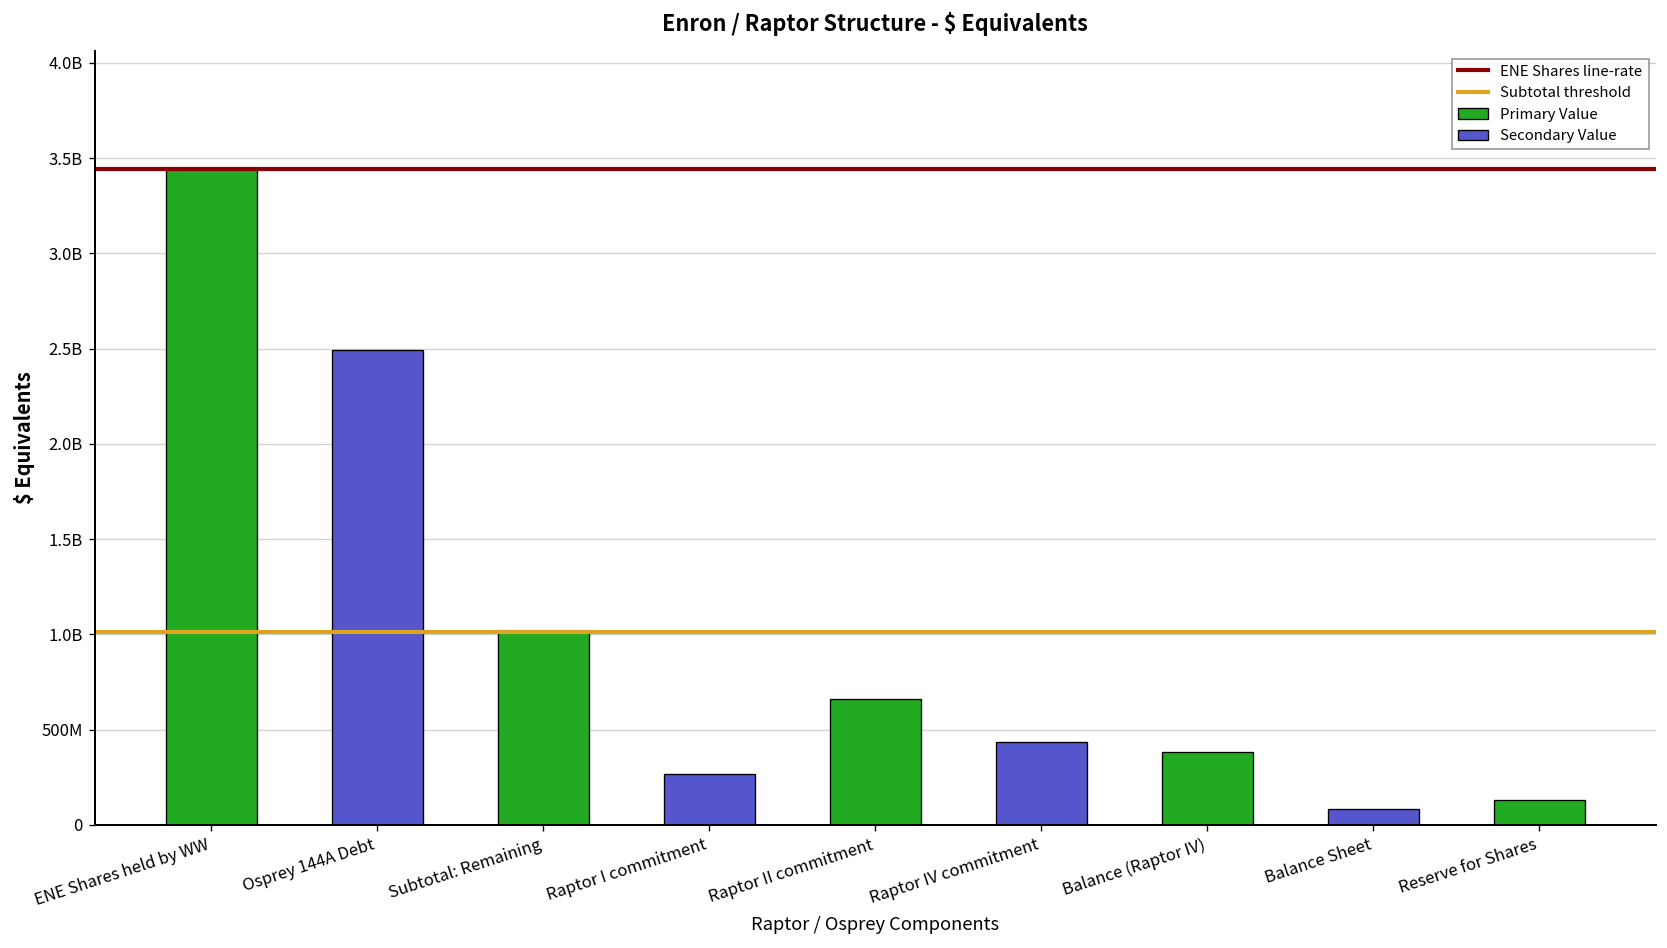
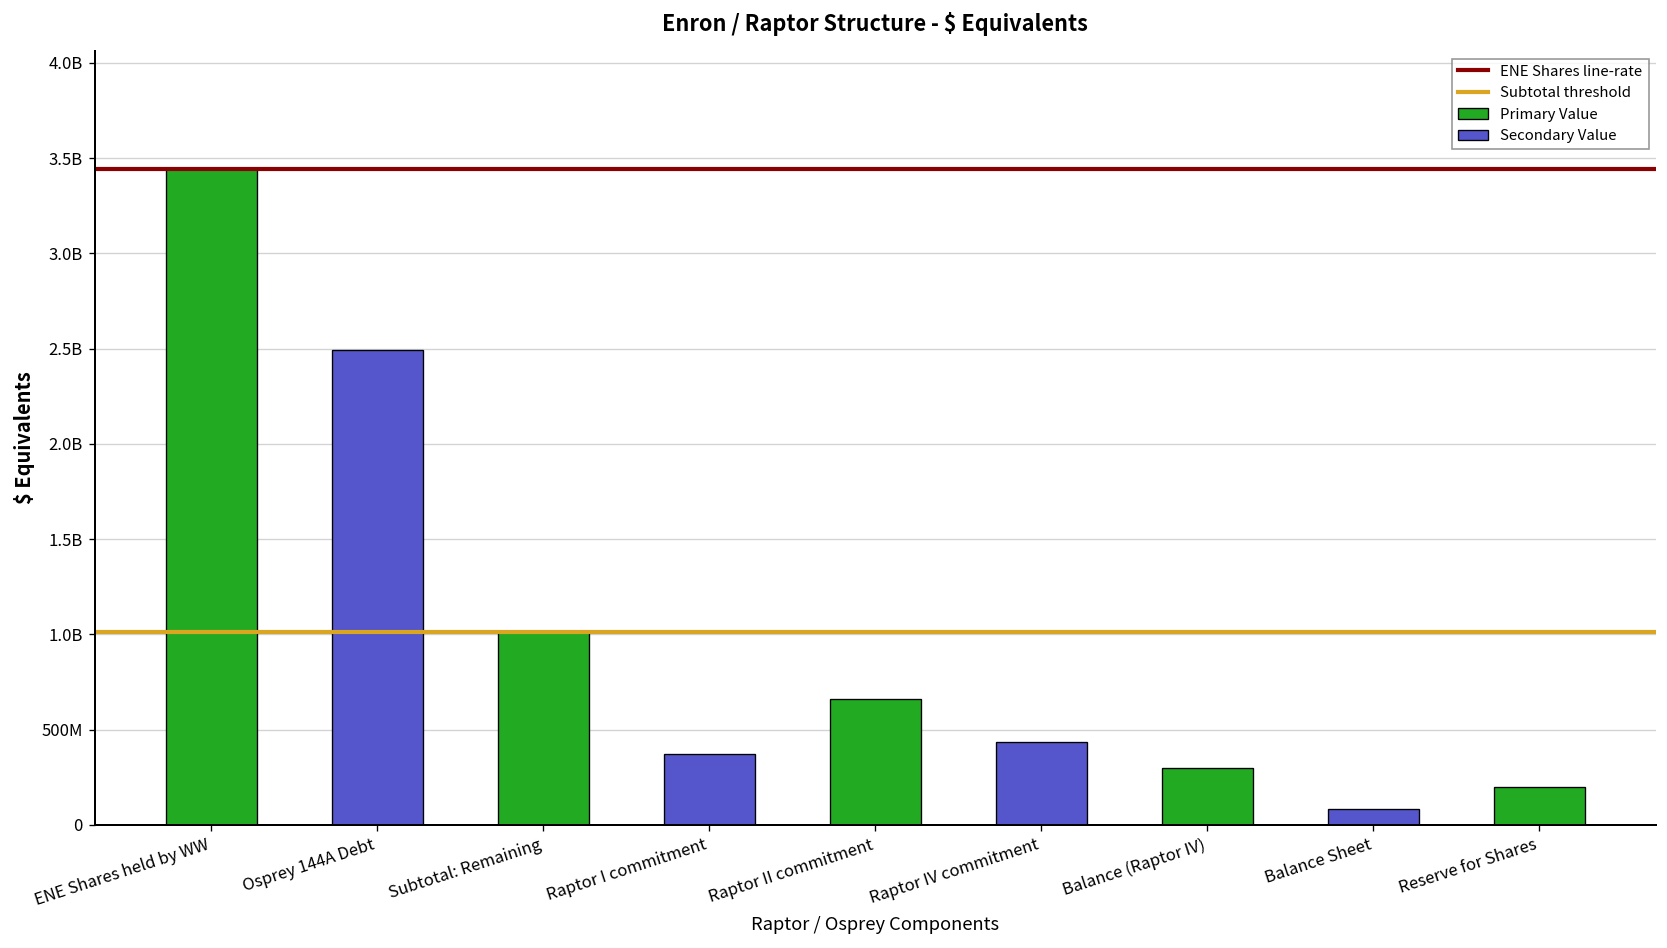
  {
    "ENE Shares held by WW": 3440000000,
    "Osprey 144A Debt": 2490000000,
    "Subtotal: Remaining": 1010000000,
-   "Raptor I commitment": 270000000,
+   "Raptor I commitment": 370000000,
    "Raptor II commitment": 660000000,
    "Raptor IV commitment": 440000000,
-   "Balance (Raptor IV)": 380000000,
+   "Balance (Raptor IV)": 300000000,
    "Balance Sheet": 80000000,
-   "Reserve for Shares": 130000000
+   "Reserve for Shares": 200000000
  }
